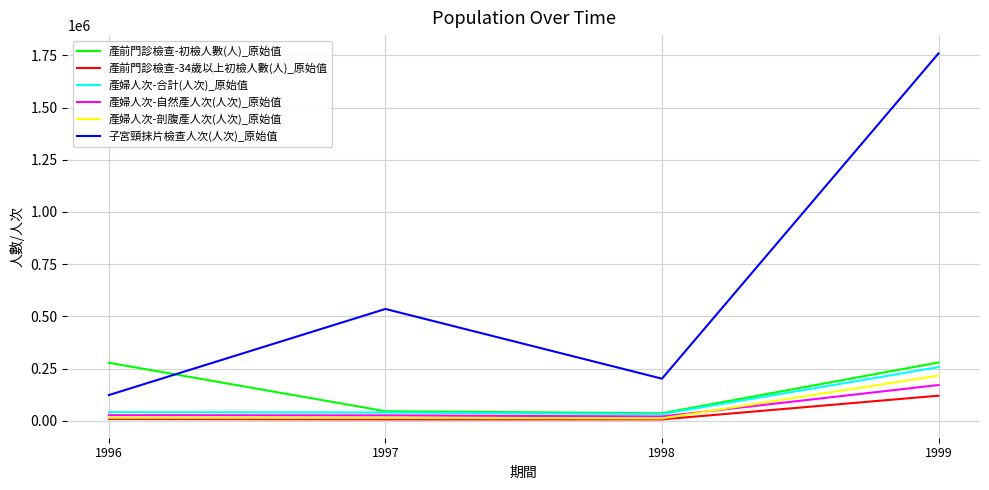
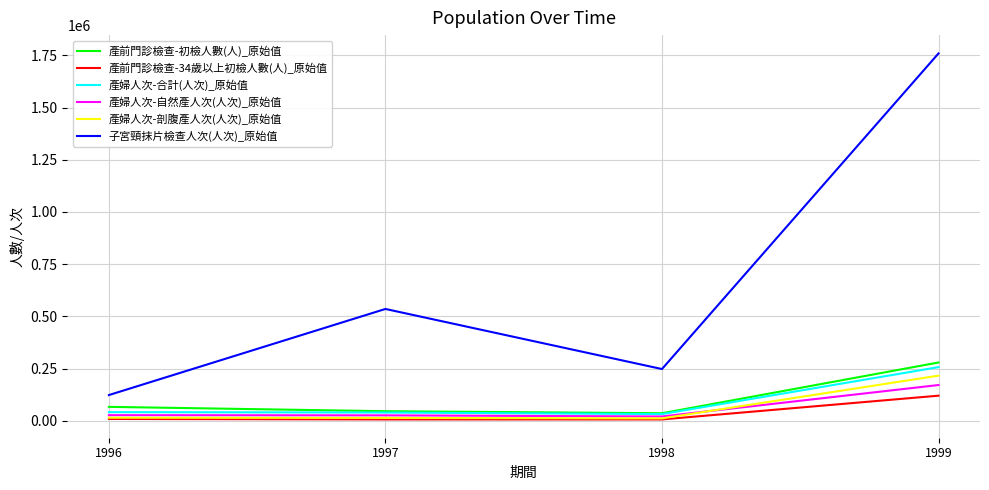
  {
    "產前門診檢查-初檢人數(人)_原始值": {
-     "1996": 280000,
+     "1996": 70000,
      "1999": 280000
    },
    "產前門診檢查-34歲以上初檢人數(人)_原始值": {
      "1999": 120000
    },
    "產婦人次-合計(人次)_原始值": {
      "1996": 40000,
      "1999": 260000
    },
    "產婦人次-自然產人次(人次)_原始值": {
      "1999": 170000
    },
    "產婦人次-剖腹產人次(人次)_原始值": {
      "1999": 220000
    },
    "子宮頸抹片檢查人次(人次)_原始值": {
      "1996": 120000,
      "1997": 540000,
-     "1998": 200000,
+     "1998": 250000,
      "1999": 1760000
    }
  }
